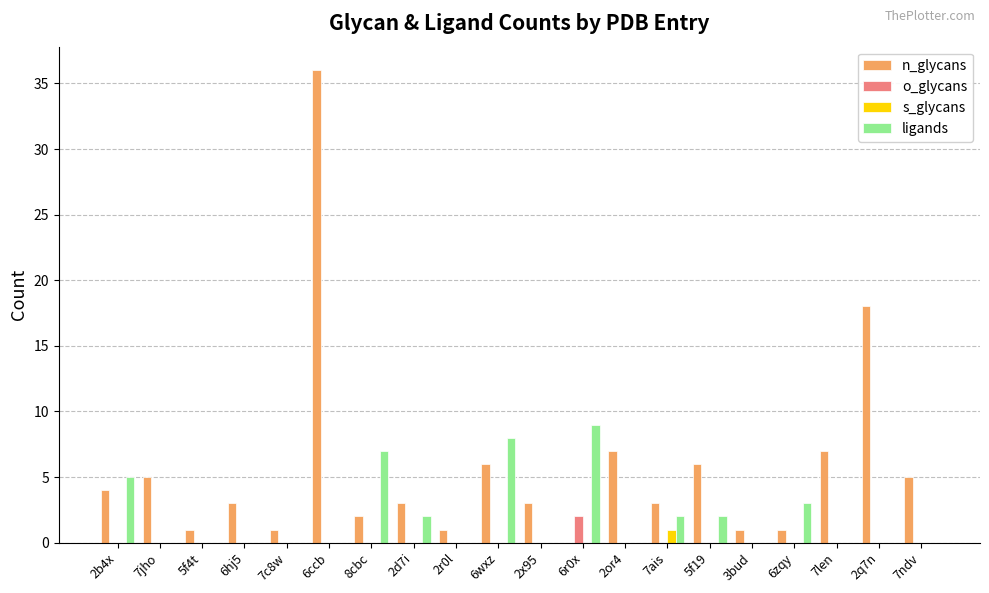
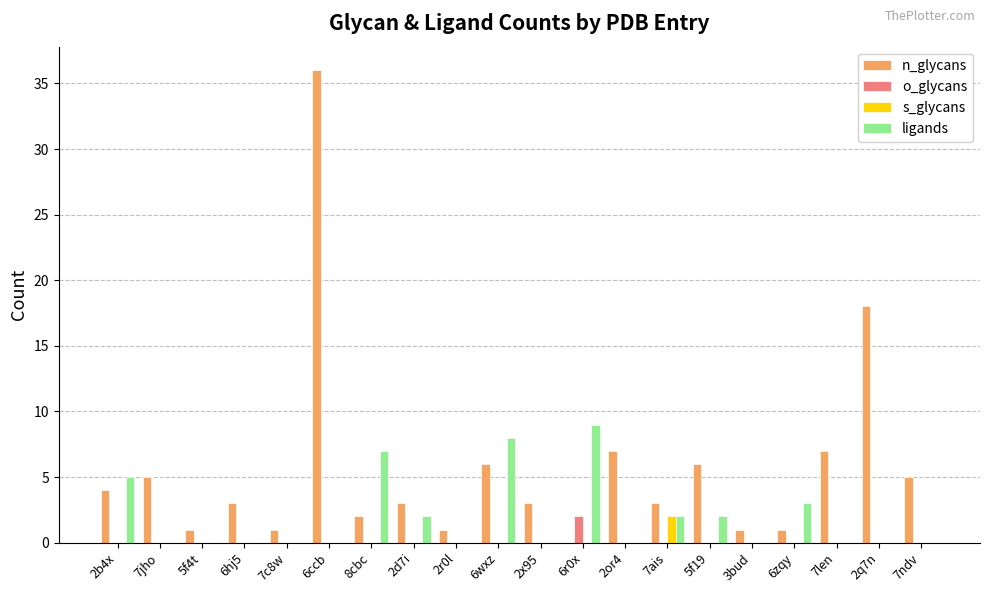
  {
    "s_glycans": {
      "2b4x": 0,
      "7jho": 0,
      "5f4t": 0,
      "6hj5": 0,
      "7c8w": 0,
      "6ccb": 0,
      "8cbc": 0,
      "2d7i": 0,
      "2r0l": 0,
      "6wxz": 0,
      "2x95": 0,
      "6r0x": 0,
      "2or4": 0,
-     "7ais": 1,
+     "7ais": 2,
      "5f19": 0,
      "3bud": 0,
      "6zqy": 0,
      "7len": 0,
      "2q7n": 0,
      "7ndv": 0
    },
    "ligands": {
      "2b4x": 5,
      "7jho": 0,
      "5f4t": 0,
      "6hj5": 0,
      "7c8w": 0,
      "6ccb": 0,
      "8cbc": 7,
      "2d7i": 2,
      "2r0l": 0,
      "6wxz": 8,
      "2x95": 0,
      "6r0x": 9,
      "2or4": 0,
      "7ais": 2,
      "5f19": 2,
      "3bud": 0,
      "6zqy": 3,
      "7len": 0,
      "2q7n": 0,
      "7ndv": 0
    }
  }
